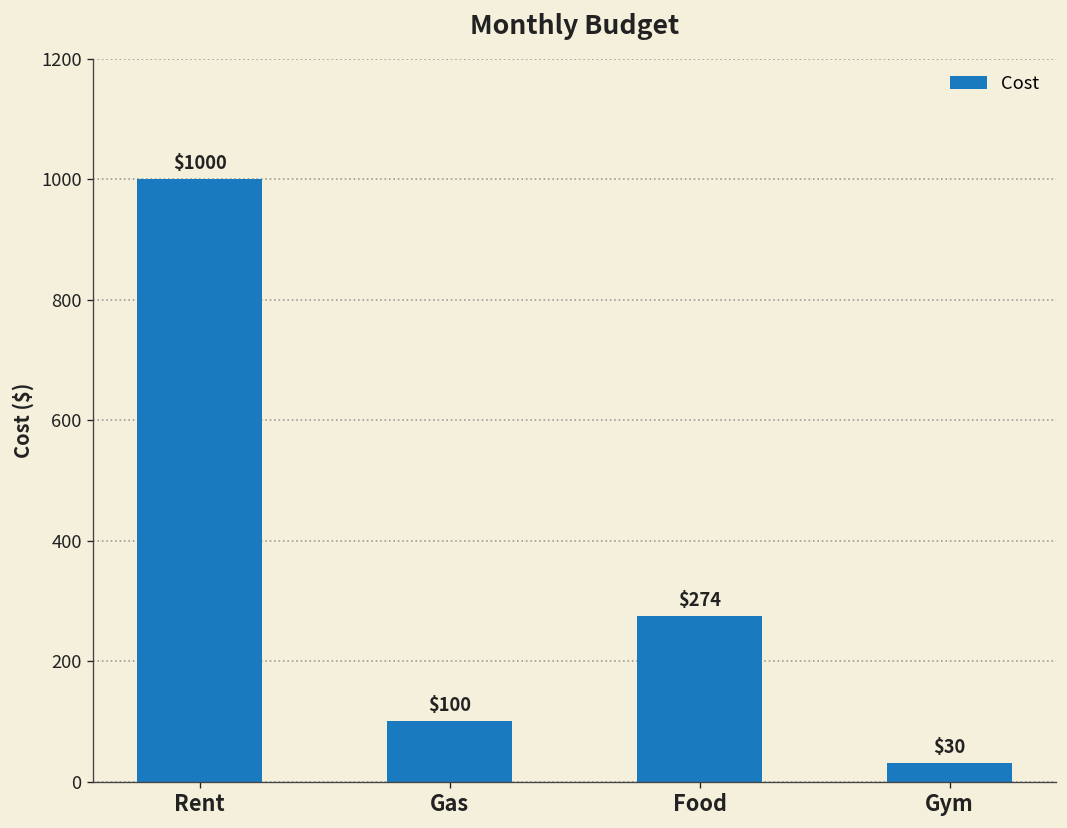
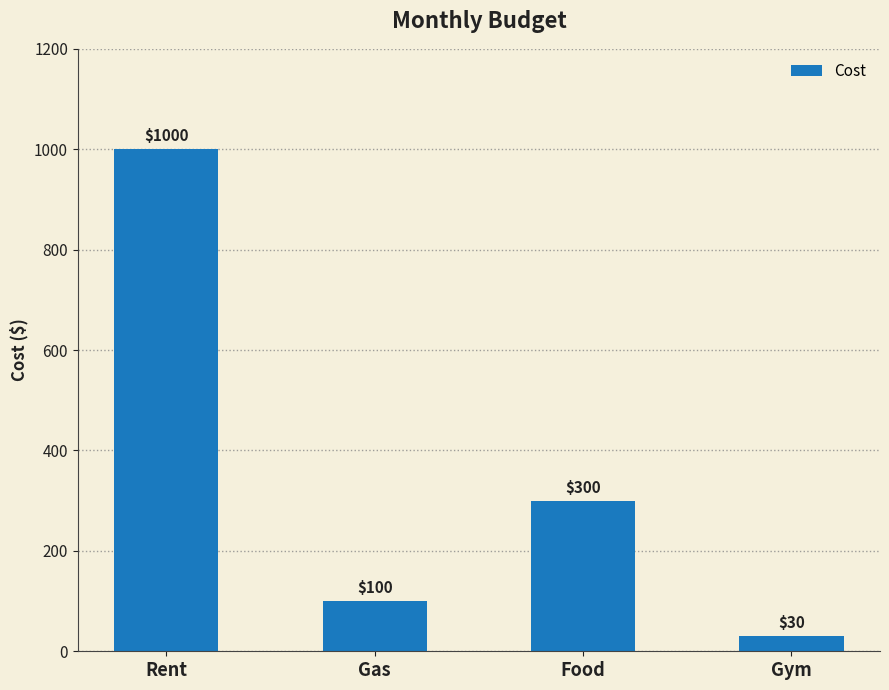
  {
    "Rent": "$1000",
    "Gas": "$100",
-   "Food": "$274",
+   "Food": "$300",
    "Gym": "$30"
  }
